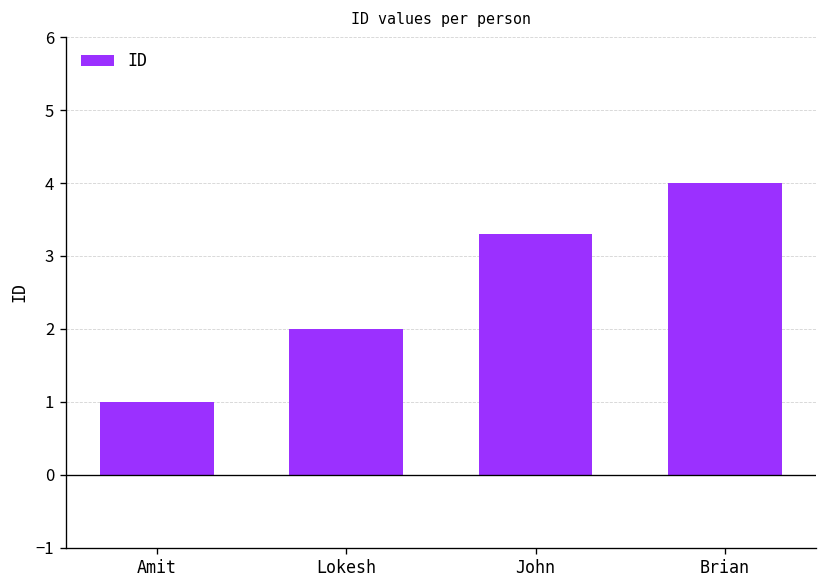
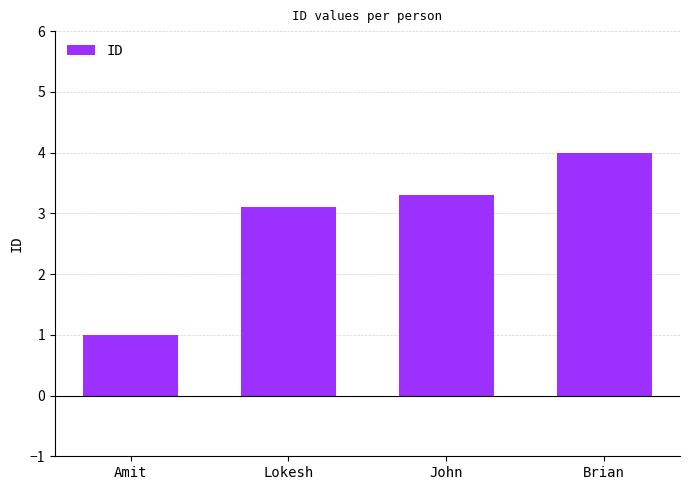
  {
    "Amit": 1.0,
-   "Lokesh": 2.0,
+   "Lokesh": 3.1,
    "John": 3.3,
    "Brian": 4.0
  }
